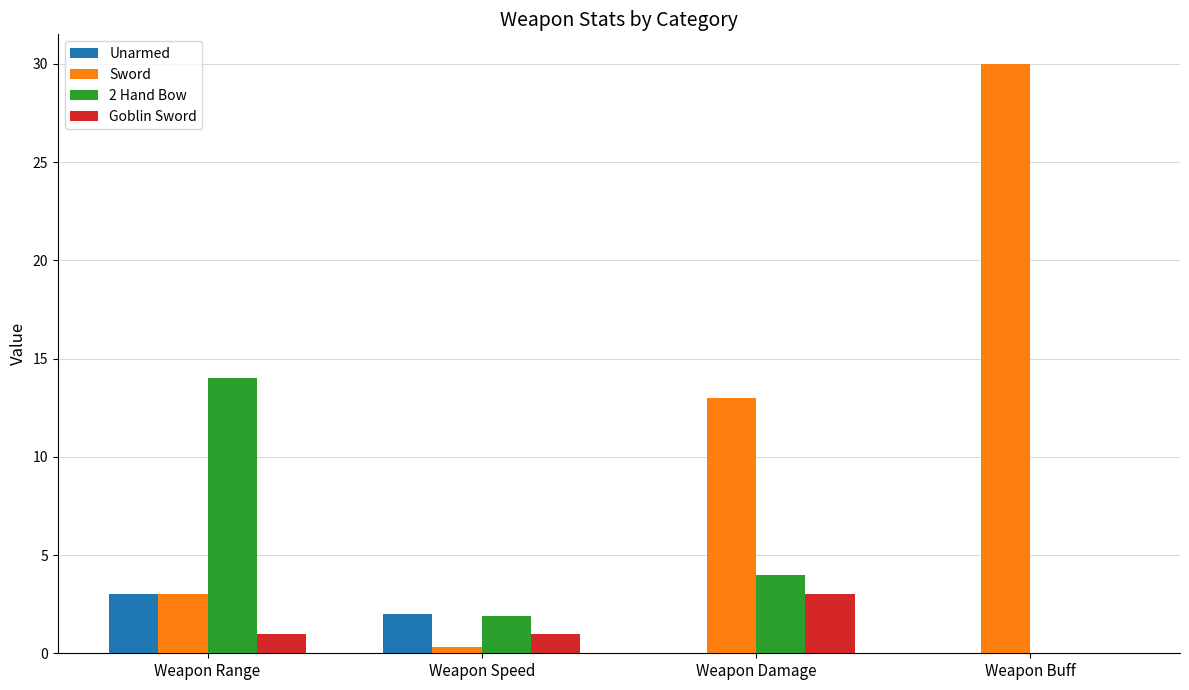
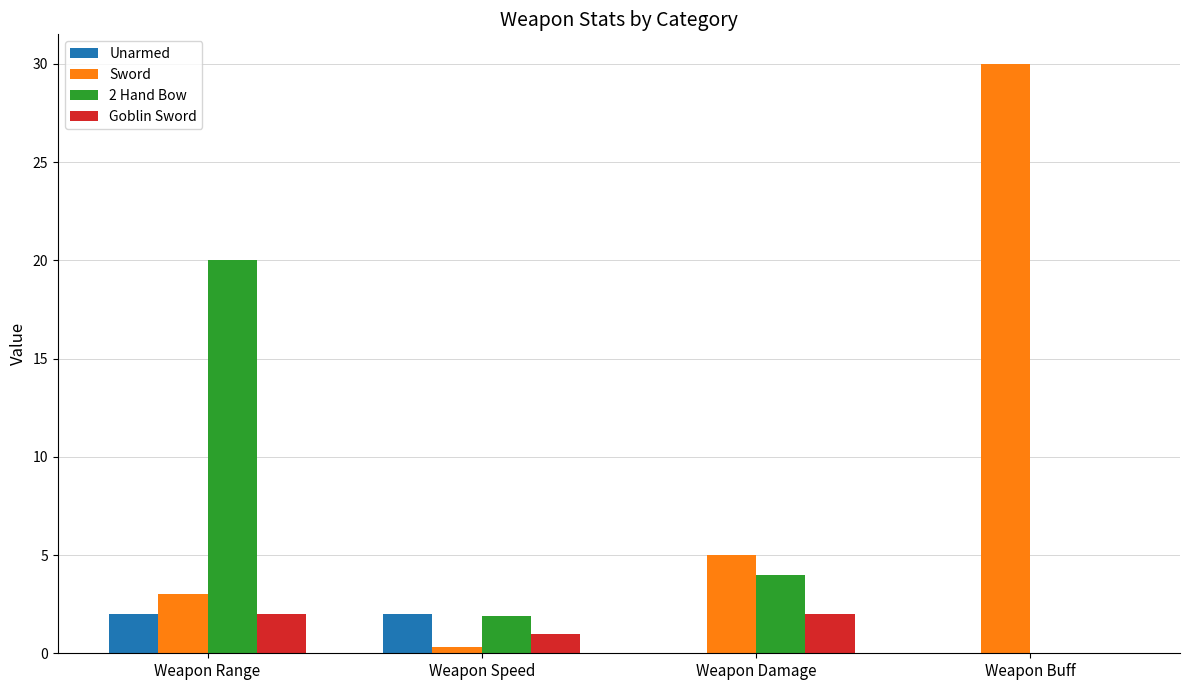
  {
    "Unarmed": {
-     "Weapon Range": 3,
+     "Weapon Range": 2,
      "Weapon Speed": 2,
      "Weapon Damage": 0,
      "Weapon Buff": 0
    },
    "Sword": {
      "Weapon Range": 3,
      "Weapon Speed": 0.3,
-     "Weapon Damage": 13,
+     "Weapon Damage": 5,
      "Weapon Buff": 30
    },
    "2 Hand Bow": {
-     "Weapon Range": 14,
+     "Weapon Range": 20,
      "Weapon Speed": 2,
      "Weapon Damage": 4,
      "Weapon Buff": 0
    },
    "Goblin Sword": {
-     "Weapon Range": 1,
+     "Weapon Range": 2,
      "Weapon Speed": 1,
-     "Weapon Damage": 3,
+     "Weapon Damage": 2,
      "Weapon Buff": 0
    }
  }
